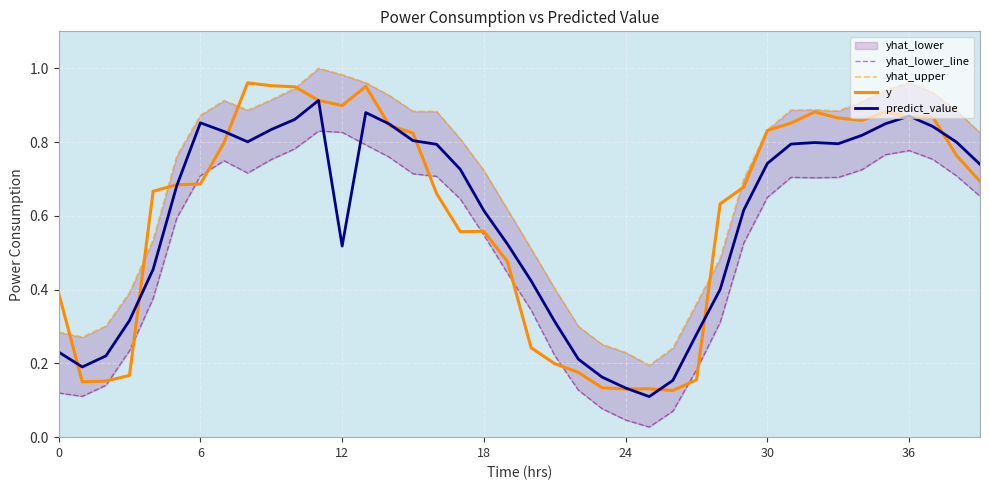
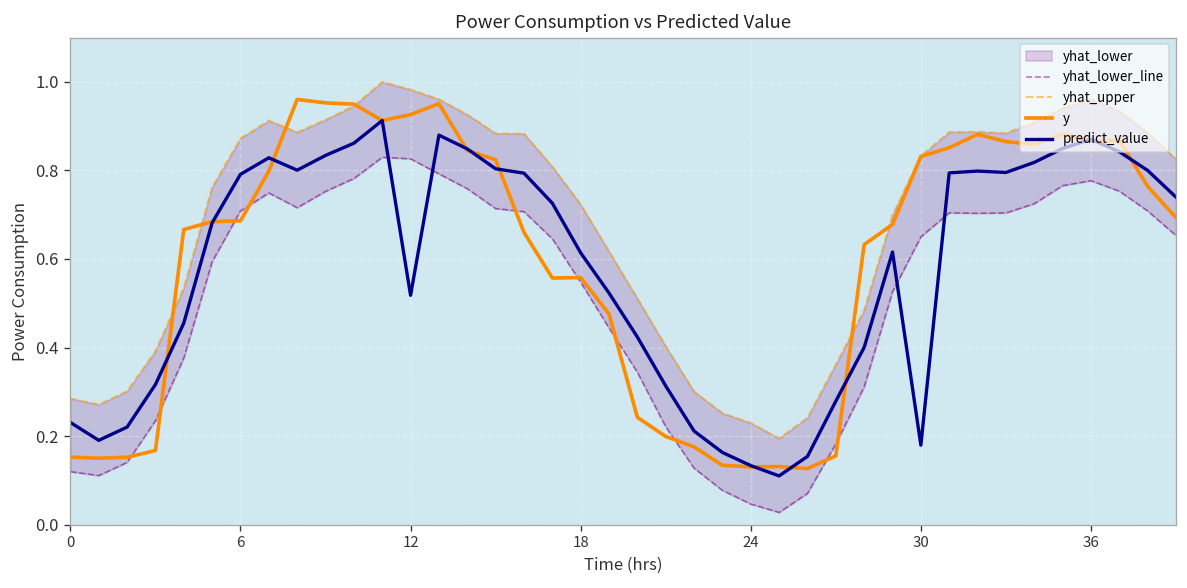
  {
    "y": {
-     "0": 0.39,
+     "0": 0.15,
      "6": 0.69,
-     "12": 0.90,
+     "12": 0.93,
      "18": 0.56
    },
    "predict_value": {
      "0": 0.23,
-     "6": 0.85,
+     "6": 0.79,
      "12": 0.52,
      "18": 0.61,
-     "30": 0.74
+     "30": 0.18
    }
  }
